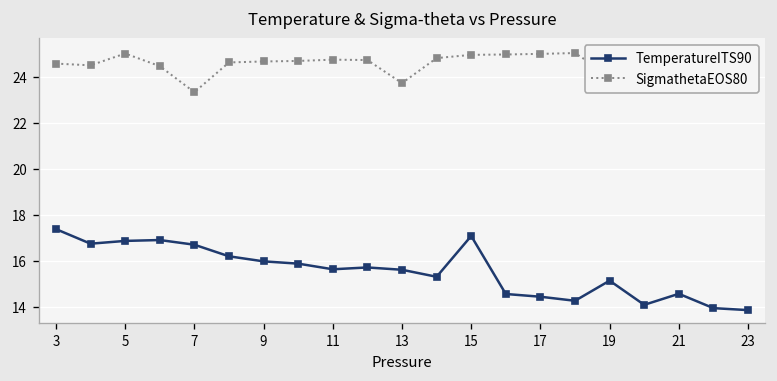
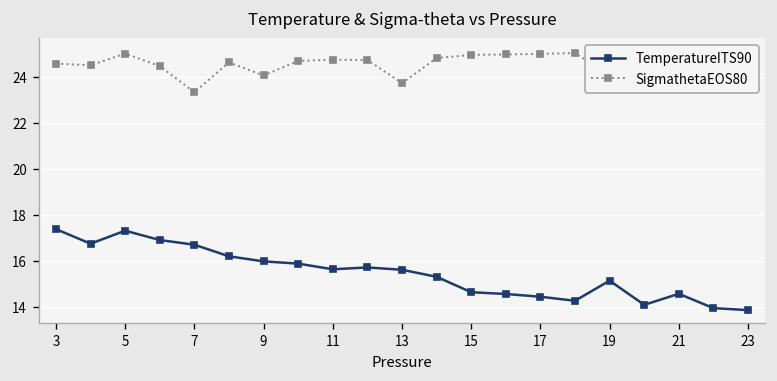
  {
    "TemperatureITS90": {
      "3": 17.4,
-     "5": 16.9,
+     "5": 17.3,
      "7": 16.7,
      "9": 16.0,
      "11": 15.6,
      "13": 15.6,
-     "15": 17.1,
+     "15": 14.6,
      "17": 14.4,
      "19": 15.1,
      "21": 14.6,
      "23": 13.9
    },
    "SigmathetaEOS80": {
      "3": 24.6,
      "5": 25.0,
      "7": 23.3,
-     "9": 24.7,
+     "9": 24.1,
      "11": 24.7,
      "13": 23.7,
      "15": 24.9,
      "17": 25.0
    }
  }
